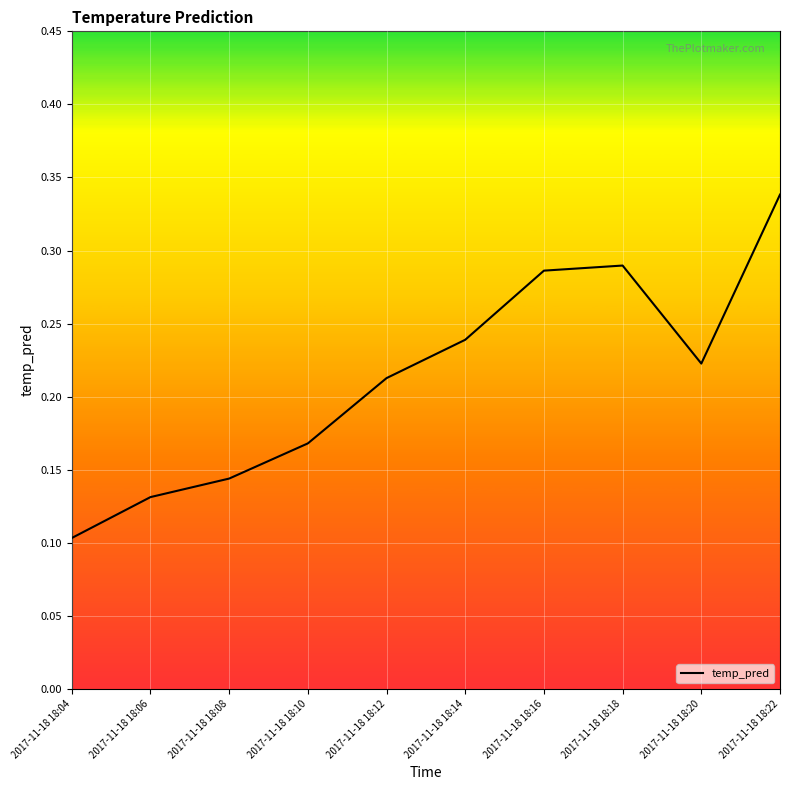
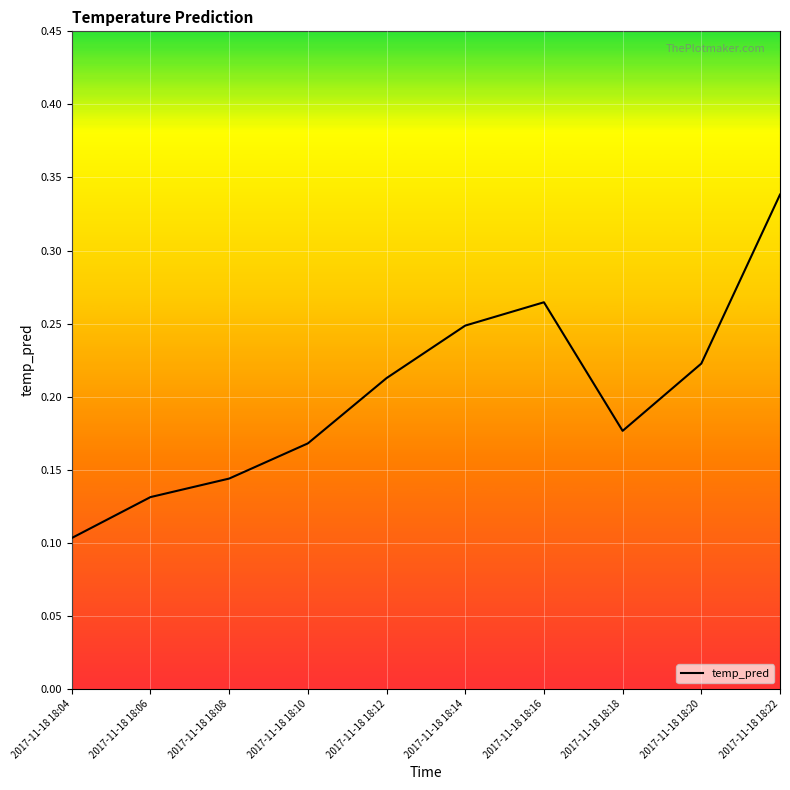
  {
    "2017-11-18 18:04": 0.103,
    "2017-11-18 18:06": 0.131,
    "2017-11-18 18:08": 0.144,
    "2017-11-18 18:10": 0.168,
    "2017-11-18 18:12": 0.213,
-   "2017-11-18 18:14": 0.239,
-   "2017-11-18 18:16": 0.286,
-   "2017-11-18 18:18": 0.290,
+   "2017-11-18 18:14": 0.249,
+   "2017-11-18 18:16": 0.265,
+   "2017-11-18 18:18": 0.177,
    "2017-11-18 18:20": 0.223,
    "2017-11-18 18:22": 0.338
  }
